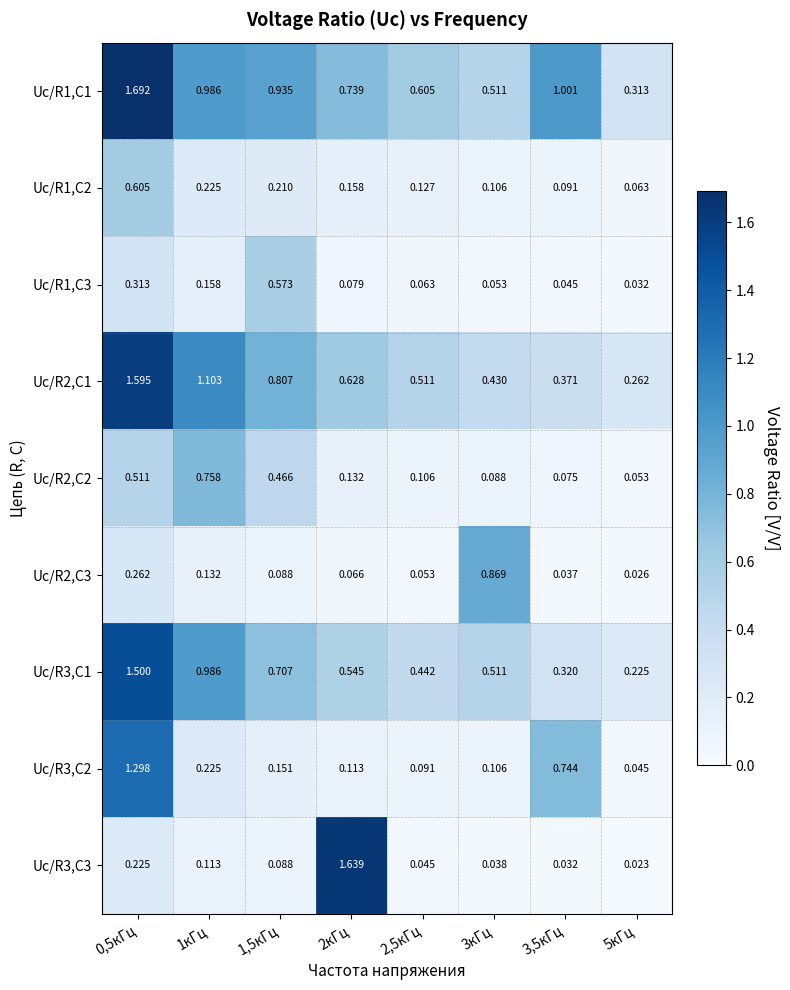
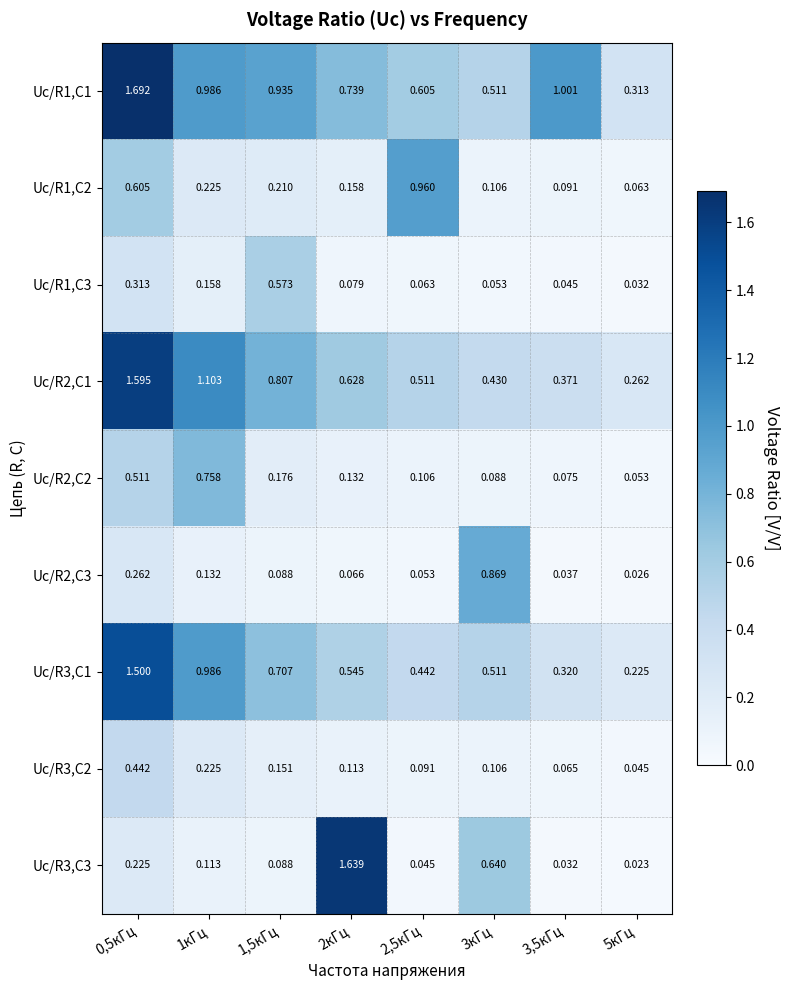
  {
    "Uc/R1,C1": {
      "0,5кГц": 1.692,
      "1кГц": 0.986,
      "1,5кГц": 0.935,
      "2кГц": 0.739,
      "2,5кГц": 0.605,
      "3кГц": 0.511,
      "3,5кГц": 1.001,
      "5кГц": 0.313
    },
    "Uc/R1,C2": {
      "0,5кГц": 0.605,
      "1кГц": 0.225,
      "1,5кГц": 0.210,
      "2кГц": 0.158,
-     "2,5кГц": 0.127,
+     "2,5кГц": 0.960,
      "3кГц": 0.106,
      "3,5кГц": 0.091,
      "5кГц": 0.063
    },
    "Uc/R1,C3": {
      "0,5кГц": 0.313,
      "1кГц": 0.158,
      "1,5кГц": 0.573,
      "2кГц": 0.079,
      "2,5кГц": 0.063,
      "3кГц": 0.053,
      "3,5кГц": 0.045,
      "5кГц": 0.032
    },
    "Uc/R2,C1": {
      "0,5кГц": 1.595,
      "1кГц": 1.103,
      "1,5кГц": 0.807,
      "2кГц": 0.628,
      "2,5кГц": 0.511,
      "3кГц": 0.430,
      "3,5кГц": 0.371,
      "5кГц": 0.262
    },
    "Uc/R2,C2": {
      "0,5кГц": 0.511,
      "1кГц": 0.758,
-     "1,5кГц": 0.466,
+     "1,5кГц": 0.176,
      "2кГц": 0.132,
      "2,5кГц": 0.106,
      "3кГц": 0.088,
      "3,5кГц": 0.075,
      "5кГц": 0.053
    },
    "Uc/R2,C3": {
      "0,5кГц": 0.262,
      "1кГц": 0.132,
      "1,5кГц": 0.088,
      "2кГц": 0.066,
      "2,5кГц": 0.053,
      "3кГц": 0.869,
      "3,5кГц": 0.037,
      "5кГц": 0.026
    },
    "Uc/R3,C1": {
      "0,5кГц": 1.500,
      "1кГц": 0.986,
      "1,5кГц": 0.707,
      "2кГц": 0.545,
      "2,5кГц": 0.442,
      "3кГц": 0.511,
      "3,5кГц": 0.320,
      "5кГц": 0.225
    },
    "Uc/R3,C2": {
-     "0,5кГц": 1.298,
+     "0,5кГц": 0.442,
      "1кГц": 0.225,
      "1,5кГц": 0.151,
      "2кГц": 0.113,
      "2,5кГц": 0.091,
      "3кГц": 0.106,
-     "3,5кГц": 0.744,
+     "3,5кГц": 0.065,
      "5кГц": 0.045
    },
    "Uc/R3,C3": {
      "0,5кГц": 0.225,
      "1кГц": 0.113,
      "1,5кГц": 0.088,
      "2кГц": 1.639,
      "2,5кГц": 0.045,
-     "3кГц": 0.038,
+     "3кГц": 0.640,
      "3,5кГц": 0.032,
      "5кГц": 0.023
    }
  }
